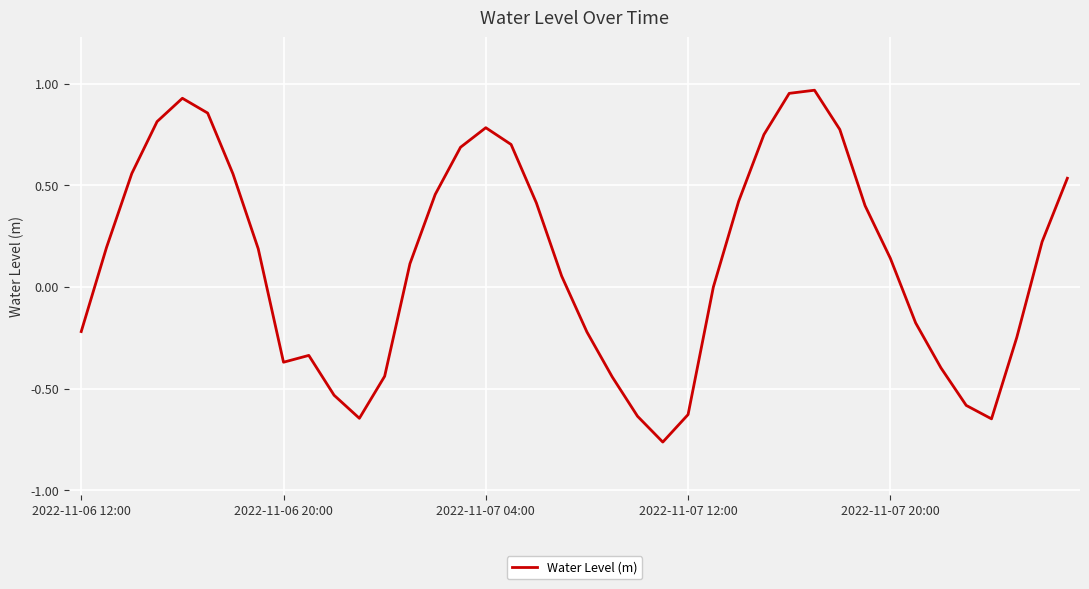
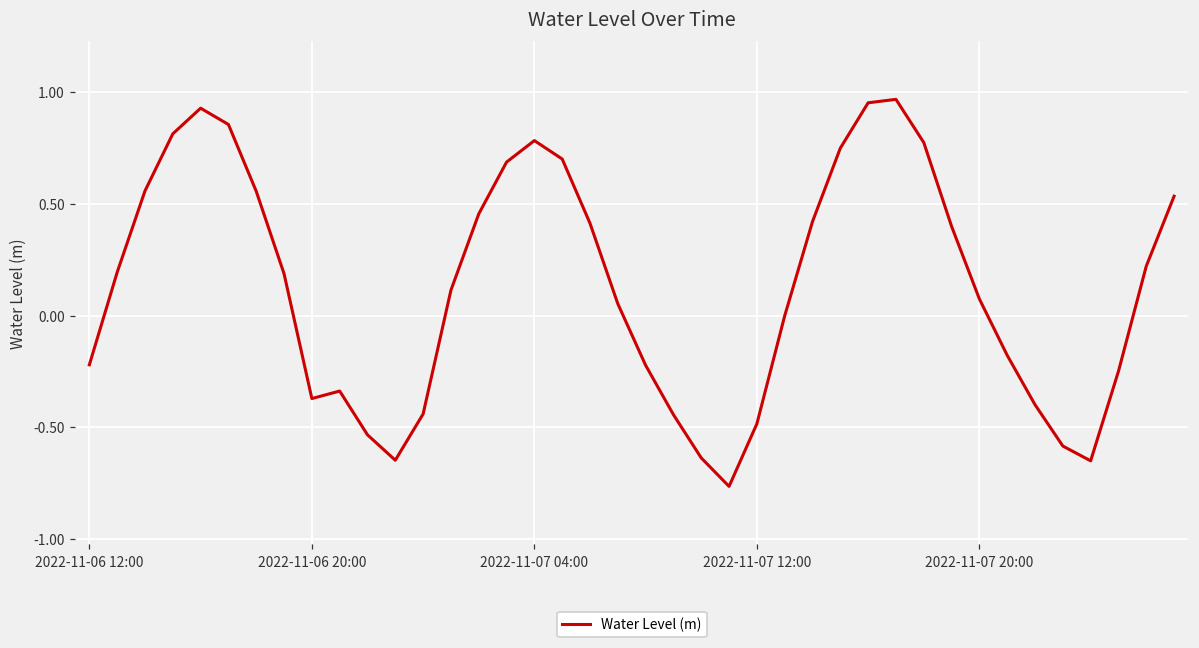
  {
    "2022-11-06 12:00": -0.22,
    "2022-11-06 20:00": -0.37,
    "2022-11-07 04:00": 0.78,
-   "2022-11-07 12:00": -0.63,
-   "2022-11-07 20:00": 0.14
+   "2022-11-07 12:00": -0.48,
+   "2022-11-07 20:00": 0.07
  }
